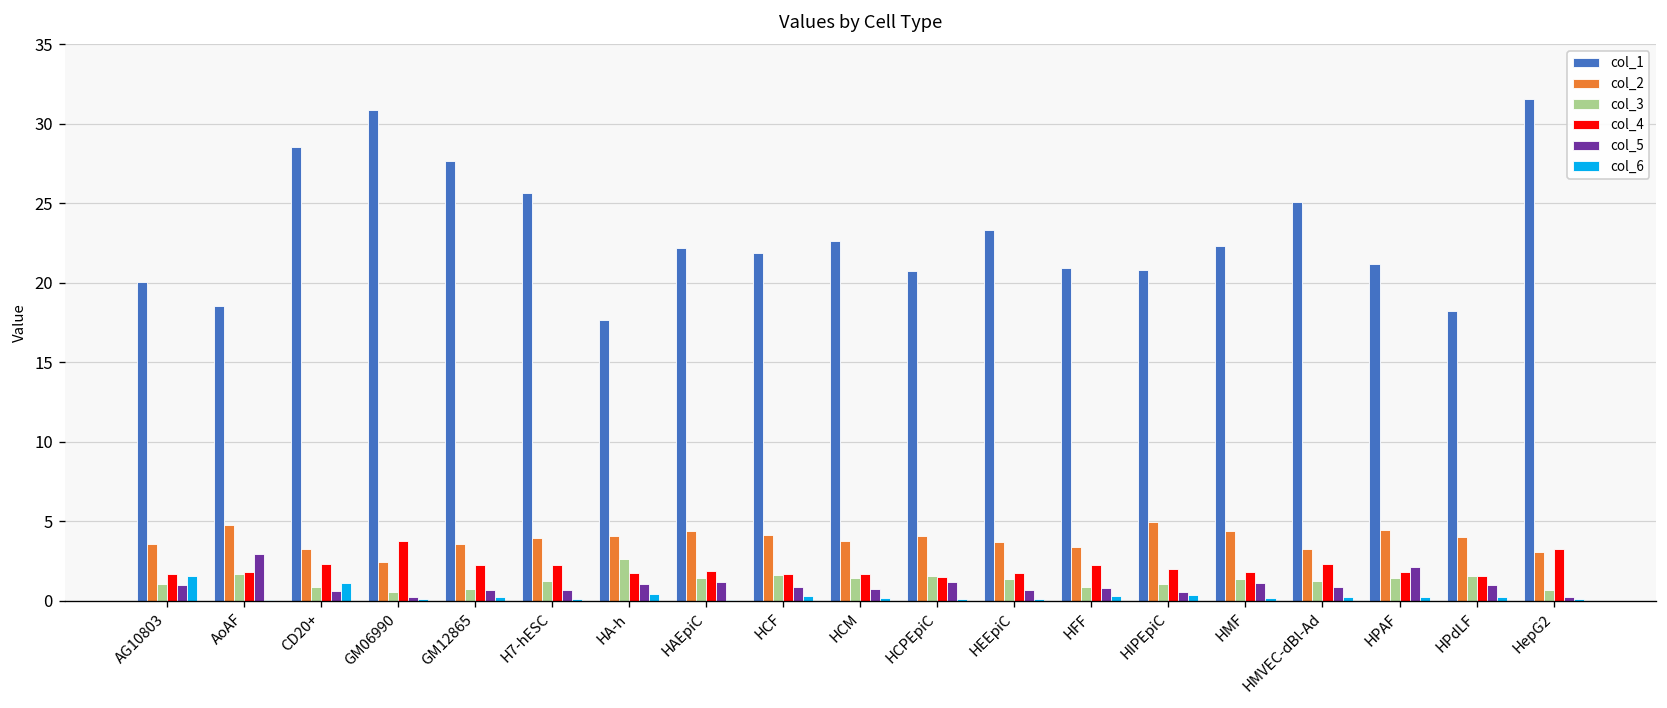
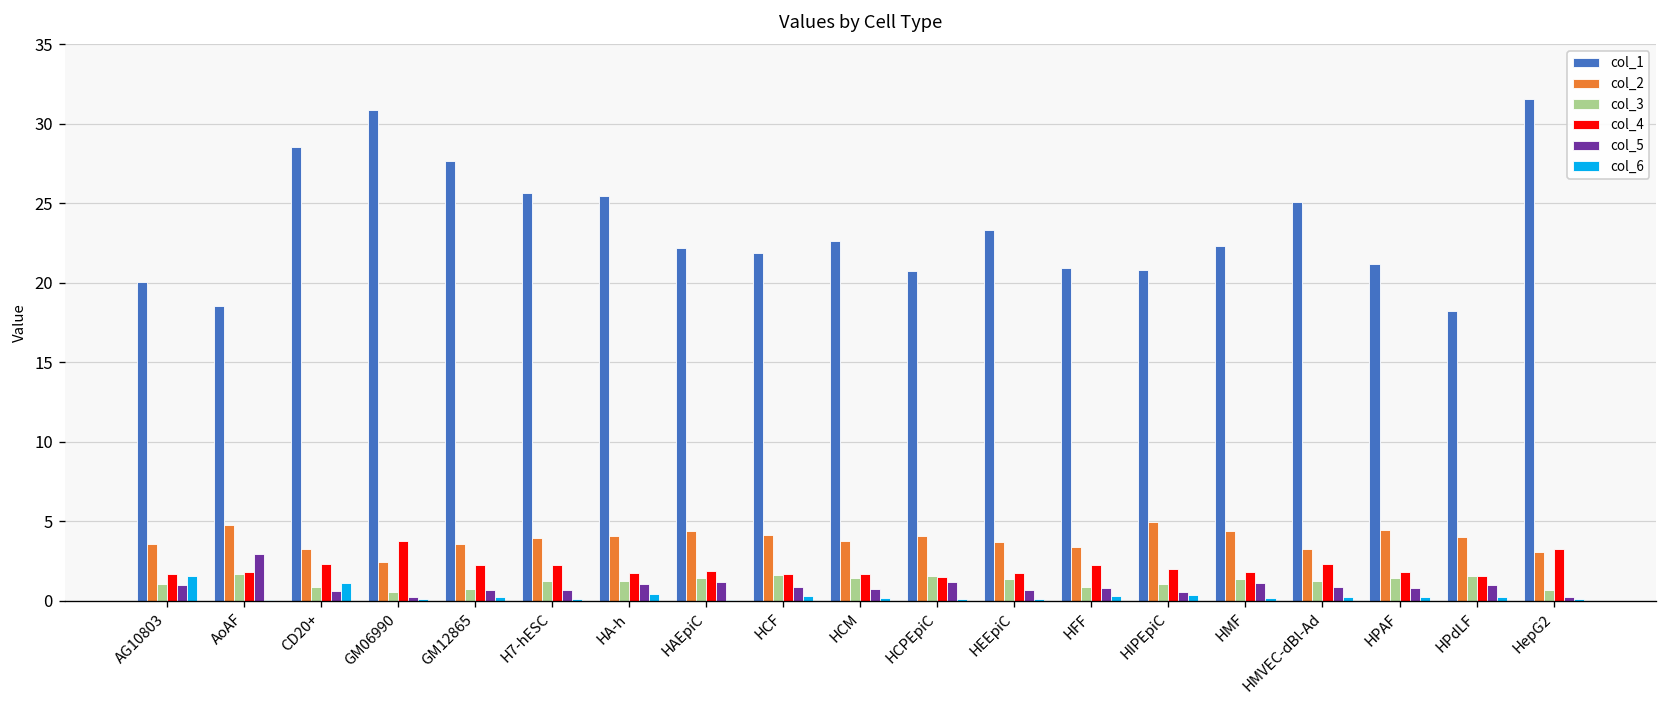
  {
    "col_1": {
      "AG10803": 20.1,
      "AoAF": 18.6,
      "CD20+": 28.6,
      "GM06990": 30.8,
      "GM12865": 27.7,
      "H7-hESC": 25.6,
-     "HA-h": 17.7,
+     "HA-h": 25.5,
      "HAEpiC": 22.2,
      "HCF": 21.8,
      "HCM": 22.6,
      "HCPEpiC": 20.7,
      "HEEpiC": 23.3,
      "HFF": 20.9,
      "HIPEpiC": 20.8,
      "HMF": 22.3,
      "HMVEC-dBl-Ad": 25.1,
      "HPAF": 21.2,
      "HPdLF": 18.2,
      "HepG2": 31.5
    },
    "col_2": {
      "AG10803": 3.6,
      "AoAF": 4.8,
      "CD20+": 3.2,
      "GM06990": 2.4,
      "GM12865": 3.5,
      "H7-hESC": 4.0,
      "HA-h": 4.1,
      "HAEpiC": 4.4,
      "HCF": 4.1,
      "HCM": 3.8,
      "HCPEpiC": 4.1,
      "HEEpiC": 3.7,
      "HFF": 3.4,
      "HIPEpiC": 5.0,
      "HMF": 4.4,
      "HMVEC-dBl-Ad": 3.3,
      "HPAF": 4.5,
      "HPdLF": 4.0,
      "HepG2": 3.1
    },
    "col_3": {
      "AG10803": 1.1,
      "AoAF": 1.7,
      "CD20+": 0.9,
      "GM06990": 0.6,
      "GM12865": 0.7,
      "H7-hESC": 1.2,
-     "HA-h": 2.6,
+     "HA-h": 1.2,
      "HAEpiC": 1.4,
      "HCF": 1.6,
      "HCM": 1.5,
      "HCPEpiC": 1.6,
      "HEEpiC": 1.4,
      "HFF": 0.9,
      "HIPEpiC": 1.0,
      "HMF": 1.4,
      "HMVEC-dBl-Ad": 1.2,
      "HPAF": 1.4,
      "HPdLF": 1.6,
      "HepG2": 0.7
    },
    "col_4": {
      "AG10803": 1.7,
      "AoAF": 1.8,
      "CD20+": 2.3,
      "GM06990": 3.8,
      "GM12865": 2.3,
      "H7-hESC": 2.3,
      "HA-h": 1.7,
      "HAEpiC": 1.9,
      "HCF": 1.7,
      "HCM": 1.7,
      "HCPEpiC": 1.5,
      "HEEpiC": 1.7,
      "HFF": 2.2,
      "HIPEpiC": 2.0,
      "HMF": 1.8,
      "HMVEC-dBl-Ad": 2.3,
      "HPAF": 1.8,
      "HPdLF": 1.6,
      "HepG2": 3.3
    },
    "col_5": {
      "AG10803": 1.0,
      "AoAF": 2.9,
      "CD20+": 0.6,
      "GM06990": 0.2,
      "GM12865": 0.7,
      "H7-hESC": 0.7,
      "HA-h": 1.0,
      "HAEpiC": 1.2,
      "HCF": 0.8,
      "HCM": 0.8,
      "HCPEpiC": 1.2,
      "HEEpiC": 0.7,
      "HFF": 0.8,
      "HIPEpiC": 0.6,
      "HMF": 1.1,
      "HMVEC-dBl-Ad": 0.9,
-     "HPAF": 2.1,
+     "HPAF": 0.8,
      "HPdLF": 1.0,
      "HepG2": 0.3
    },
    "col_6": {
      "AG10803": 1.6,
      "CD20+": 1.1,
      "GM12865": 0.2,
      "HA-h": 0.4,
      "HCF": 0.3,
      "HFF": 0.3,
      "HIPEpiC": 0.4,
      "HMVEC-dBl-Ad": 0.2,
      "HPAF": 0.3,
      "HPdLF": 0.2
    }
  }
